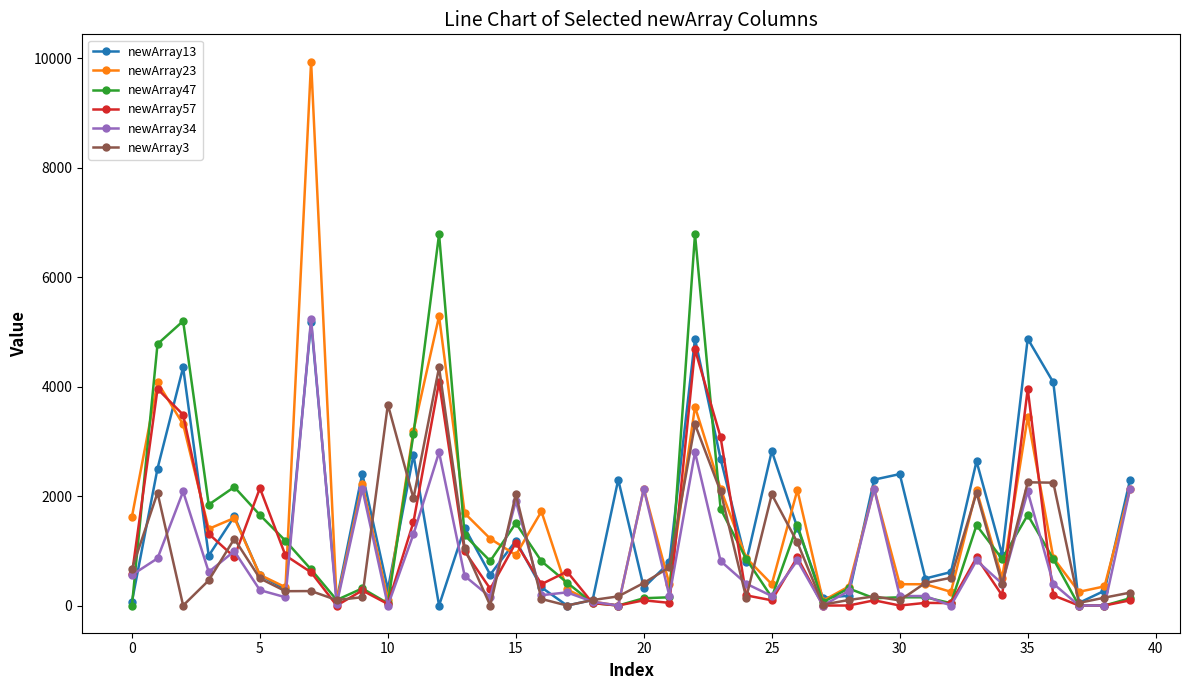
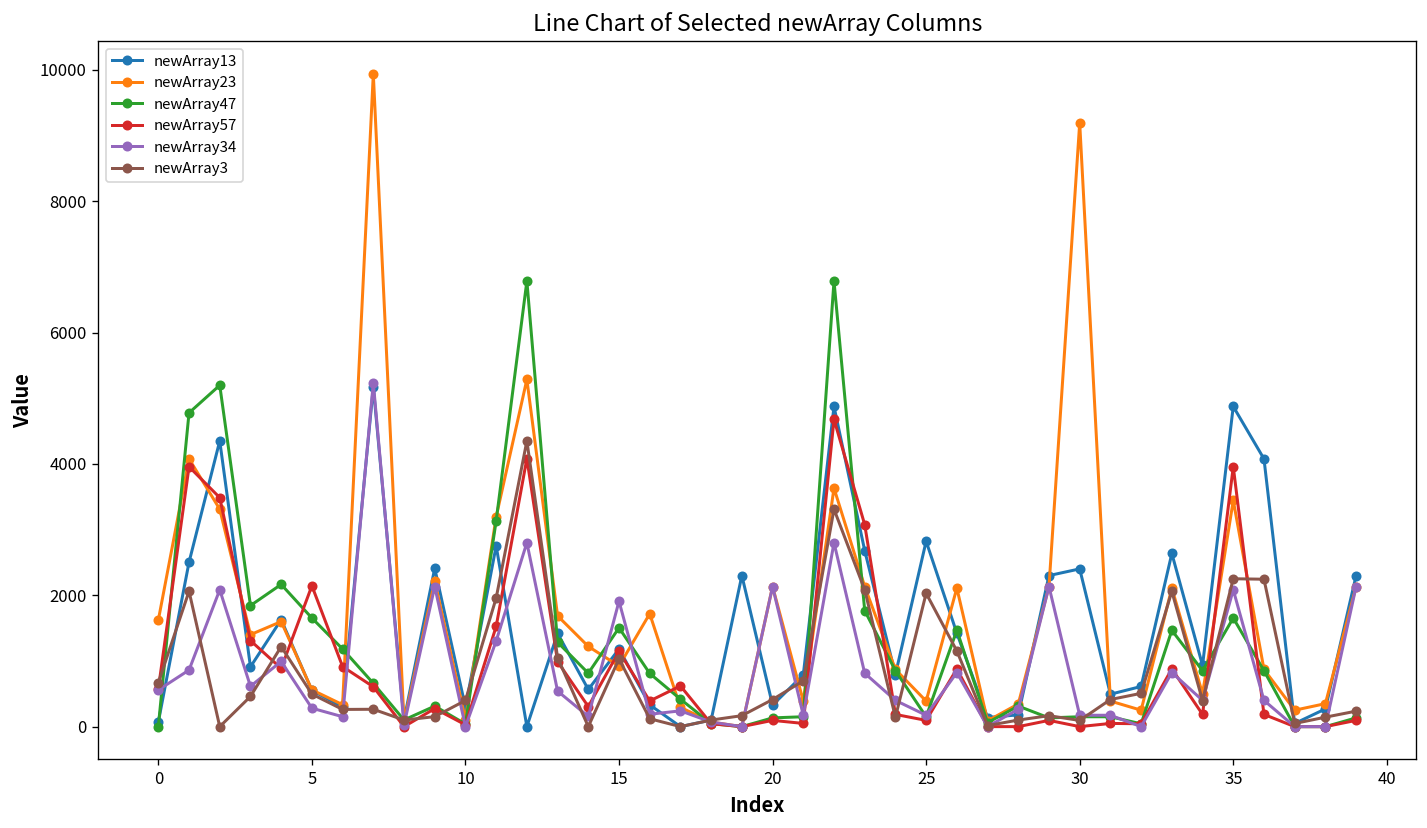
  {
    "newArray13": {
      "0": 100,
      "10": 300,
      "20": 300,
      "25": 2800,
      "30": 2400,
      "35": 4900
    },
    "newArray23": {
      "0": 1600,
      "10": 100,
      "15": 900,
      "25": 400,
-     "30": 400,
+     "30": 9200,
      "35": 3400
    },
    "newArray47": {
      "0": 0,
      "5": 1700,
      "15": 1500,
      "35": 1700
    },
    "newArray57": {
      "5": 2100,
      "25": 100,
      "30": 0,
      "35": 4000
    },
    "newArray34": {
      "5": 300,
      "15": 1900,
      "35": 2100
    },
    "newArray3": {
      "0": 700,
      "5": 500,
-     "10": 3700,
-     "15": 2000,
+     "10": 400,
+     "15": 1000,
      "20": 400,
      "25": 2000,
      "30": 100,
      "35": 2300
    }
  }
